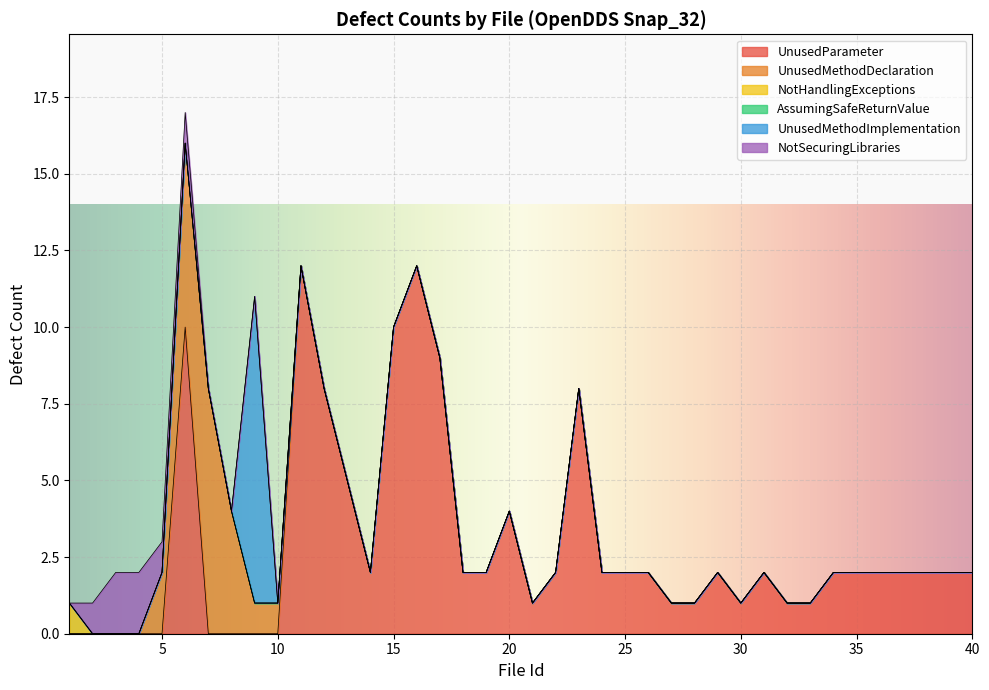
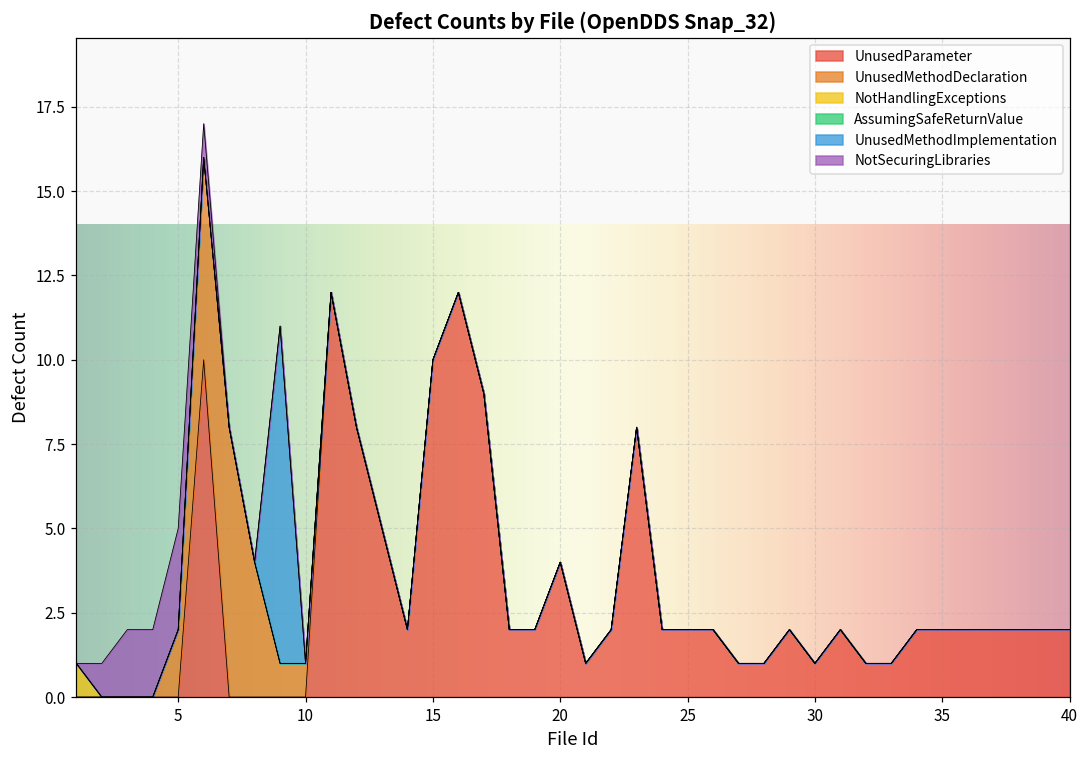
  {
    "NotSecuringLibraries": {
-     "5": 1
+     "5": 3
    }
  }
